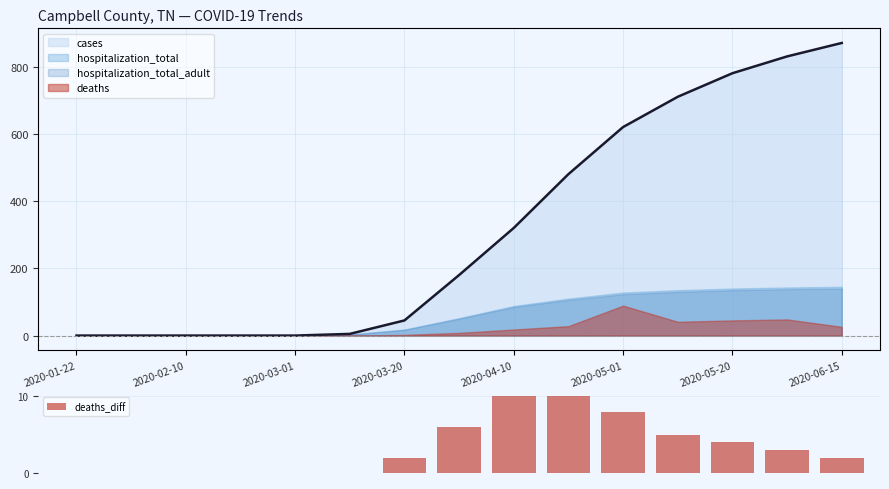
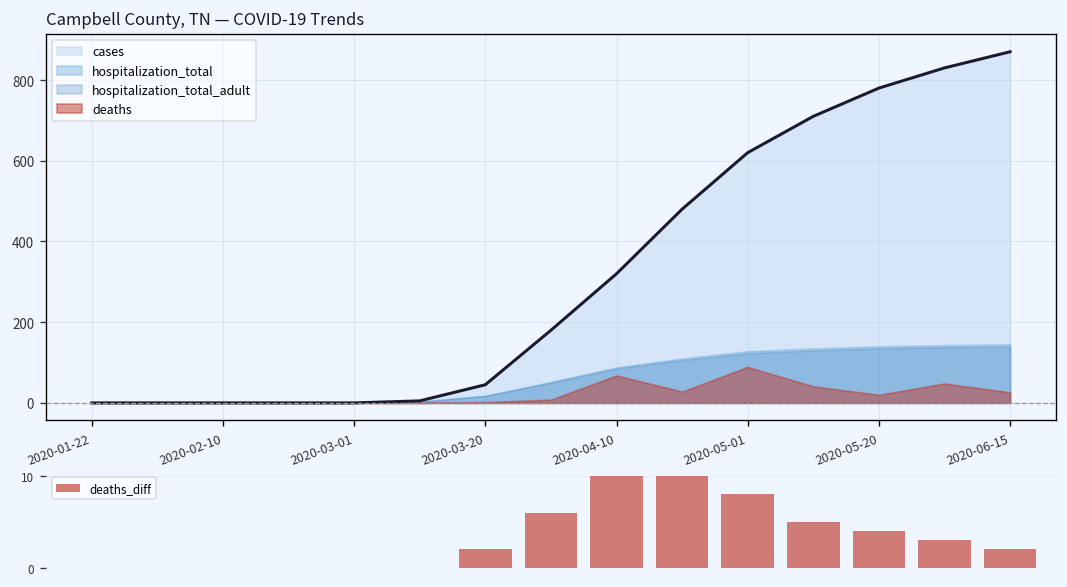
  {
    "Campbell County, TN — COVID-19 Trends": {
      "deaths": {
-       "2020-04-10": 20,
+       "2020-04-10": 70,
        "2020-05-01": 90,
-       "2020-05-20": 50,
+       "2020-05-20": 20,
        "2020-06-15": 30
      }
    }
  }
